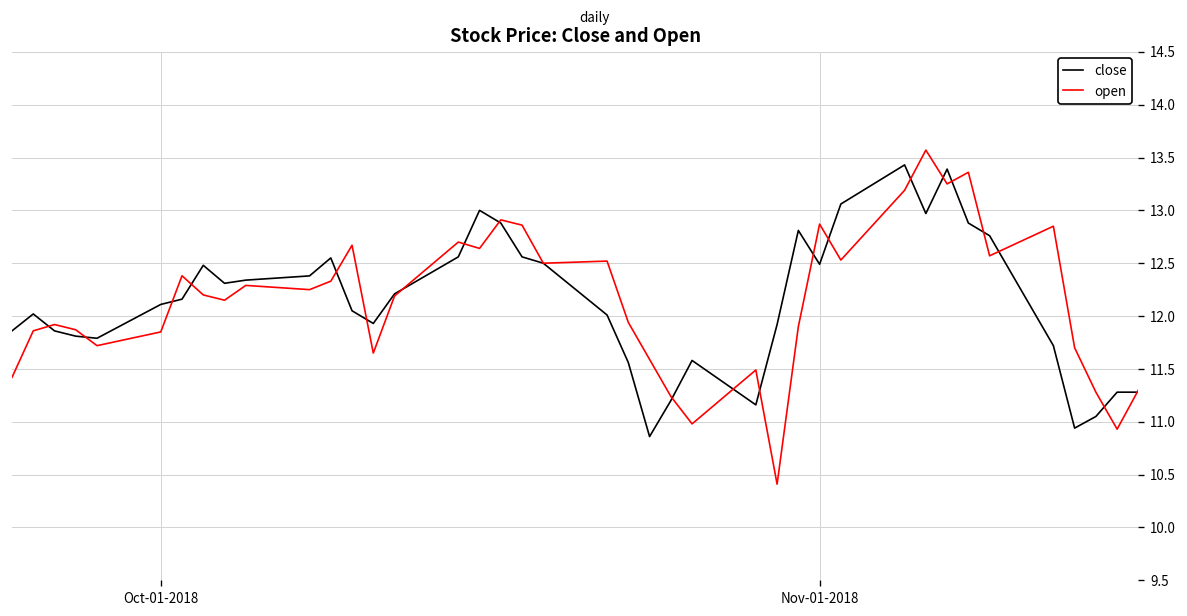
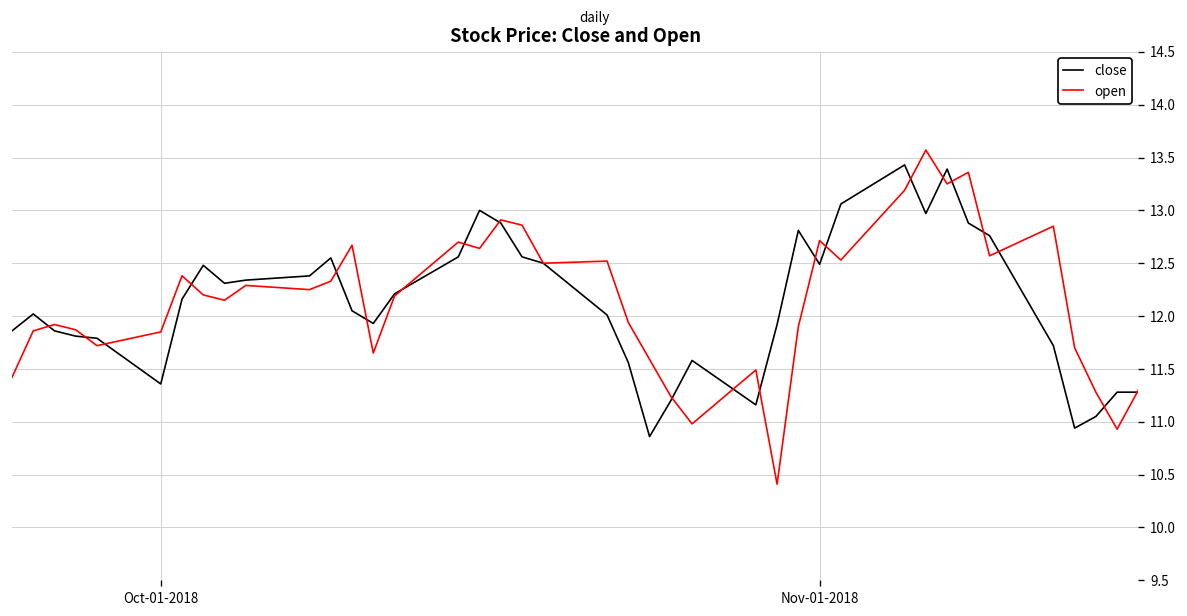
  {
    "close": {
-     "Oct-01-2018": 12.1,
+     "Oct-01-2018": 11.4,
      "Nov-01-2018": 12.5
    },
    "open": {
      "Oct-01-2018": 11.9,
-     "Nov-01-2018": 12.9
+     "Nov-01-2018": 12.7
    }
  }
